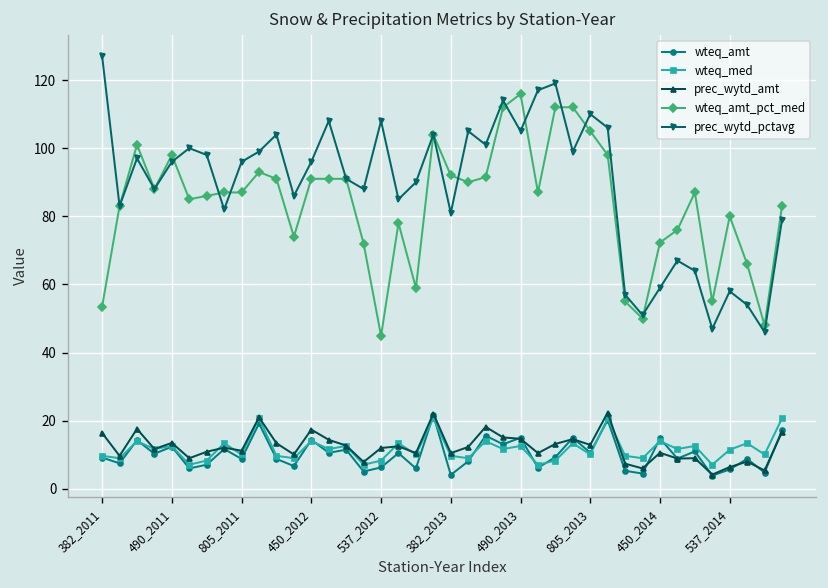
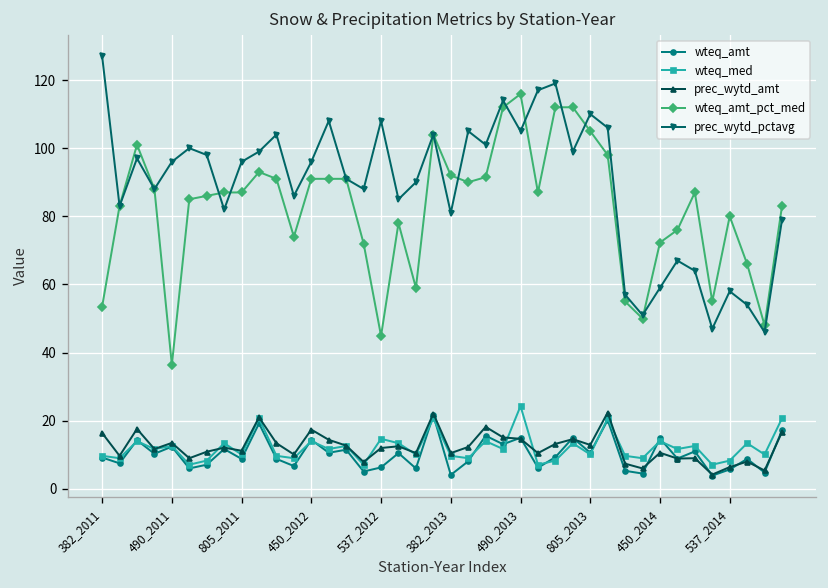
  {
    "wteq_med": {
      "805_2011": 10,
-     "537_2012": 8,
-     "490_2013": 13,
-     "537_2014": 12
+     "537_2012": 15,
+     "490_2013": 24,
+     "537_2014": 8
    },
    "wteq_amt_pct_med": {
      "382_2011": 54,
-     "490_2011": 98,
+     "490_2011": 36,
      "805_2011": 87,
      "450_2012": 91,
      "537_2012": 45,
      "382_2013": 92,
      "490_2013": 116,
      "805_2013": 105,
      "450_2014": 72,
      "537_2014": 80
    }
  }
